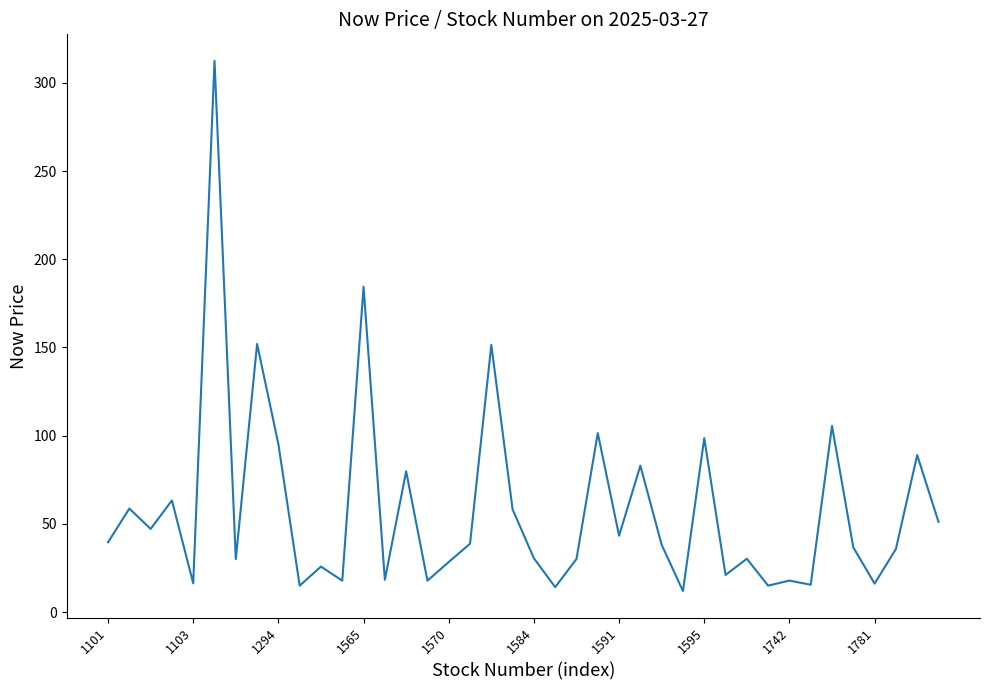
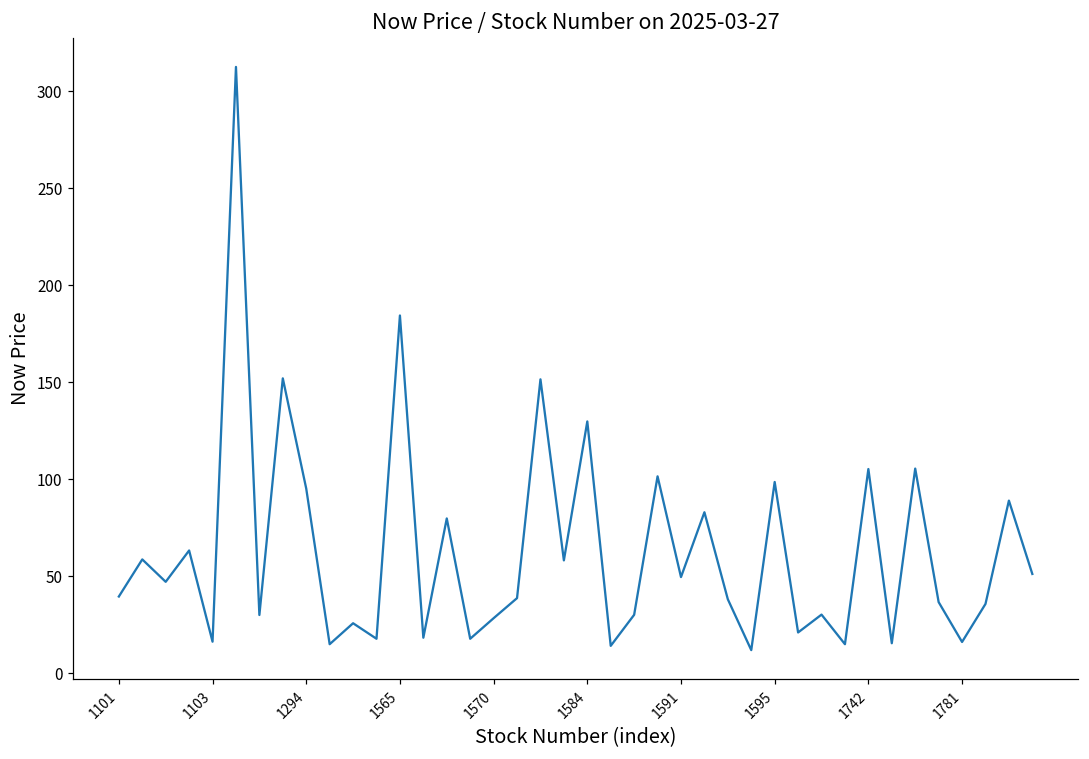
  {
    "1101": 40,
    "1103": 16,
    "1294": 95,
    "1565": 184,
    "1570": 28,
-   "1584": 31,
-   "1591": 43,
+   "1584": 130,
+   "1591": 50,
    "1595": 99,
-   "1742": 18,
+   "1742": 105,
    "1781": 16
  }
